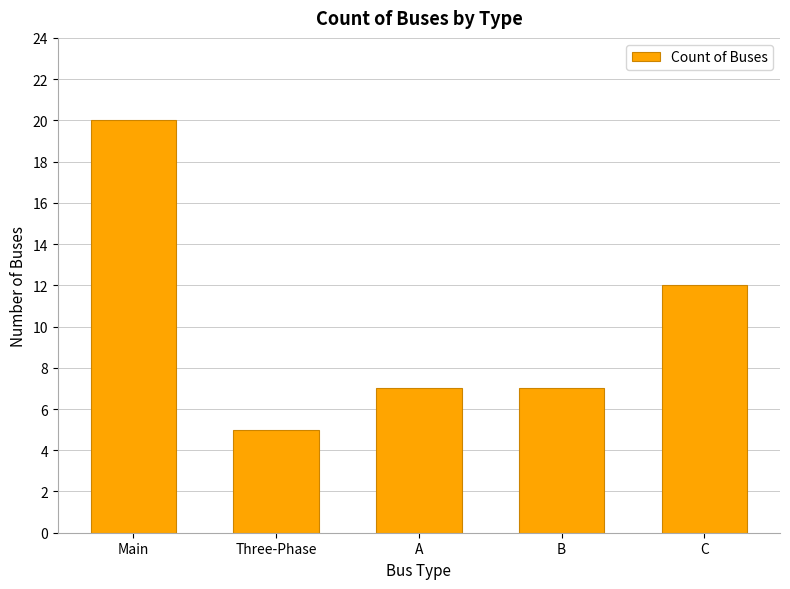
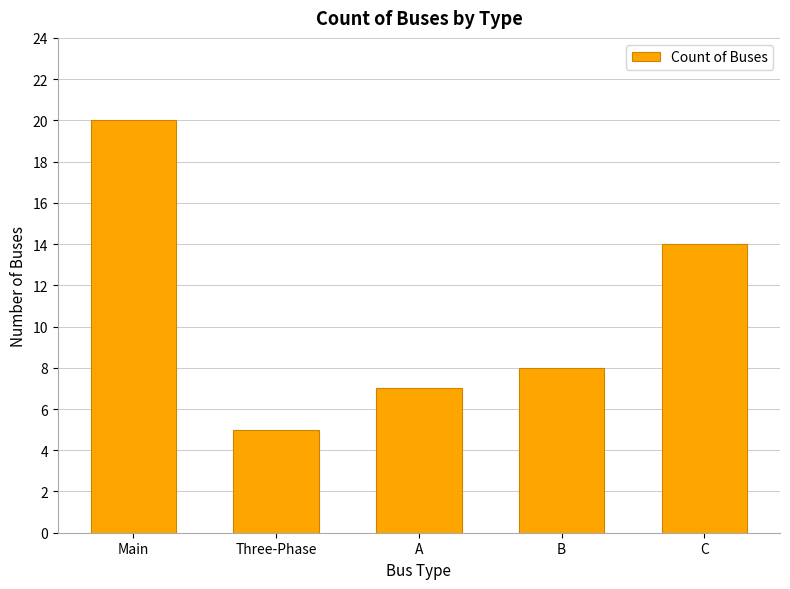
  {
    "Main": 20,
    "Three-Phase": 5,
    "A": 7,
-   "B": 7,
-   "C": 12
+   "B": 8,
+   "C": 14
  }
